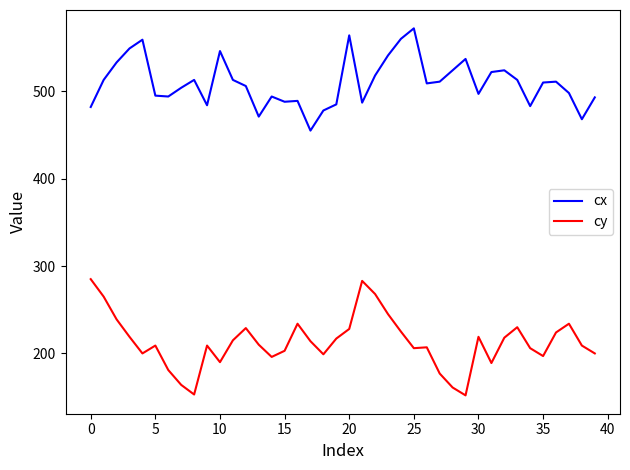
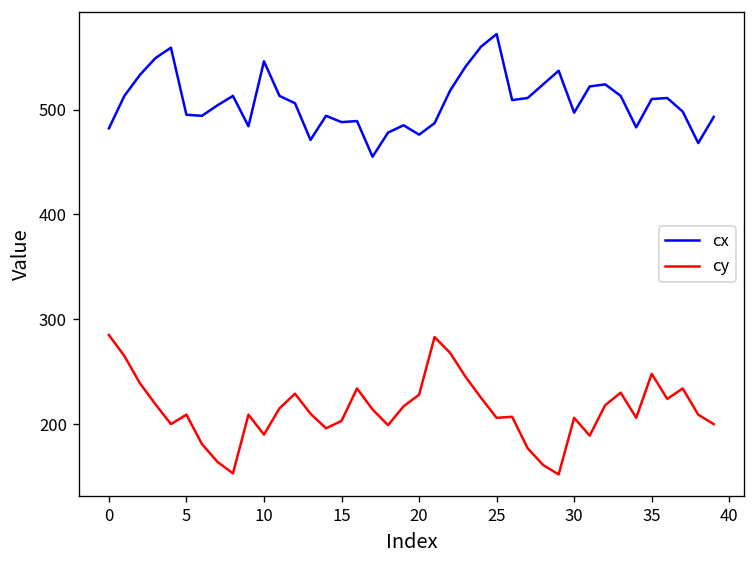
  {
    "cx": {
      "0": 480,
      "5": 500,
      "10": 550,
      "15": 490,
-     "20": 560,
+     "20": 480,
      "25": 570,
      "30": 500,
      "35": 510
    },
    "cy": {
      "0": 290,
      "5": 210,
      "10": 190,
      "15": 200,
      "20": 230,
      "25": 210,
-     "30": 220,
-     "35": 200
+     "30": 210,
+     "35": 250
    }
  }
